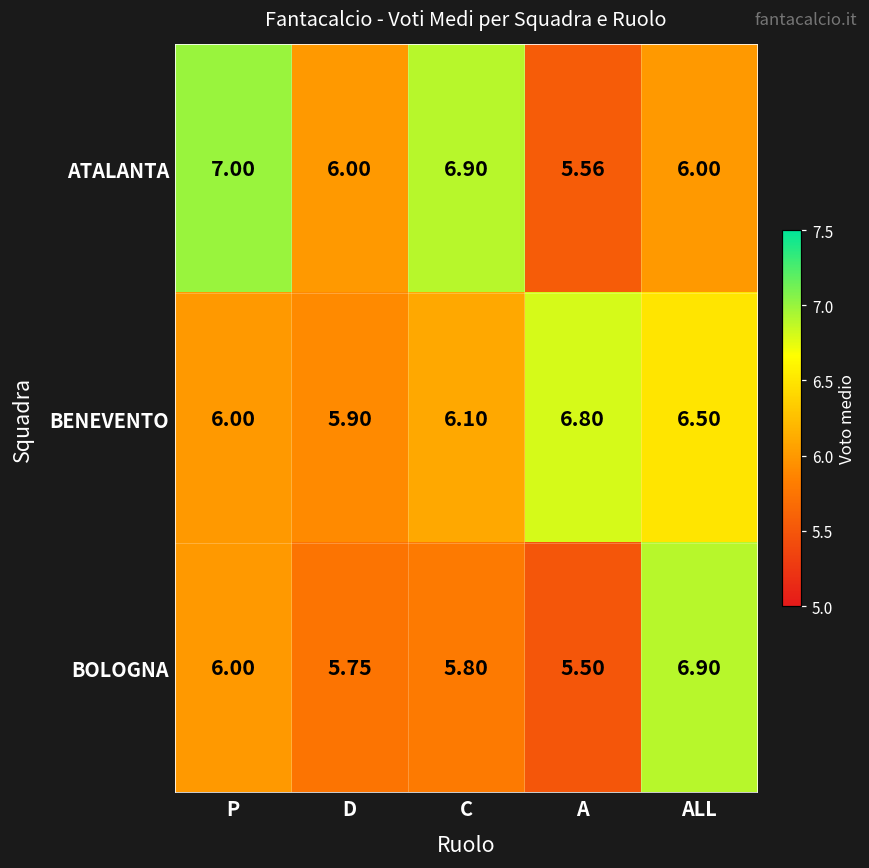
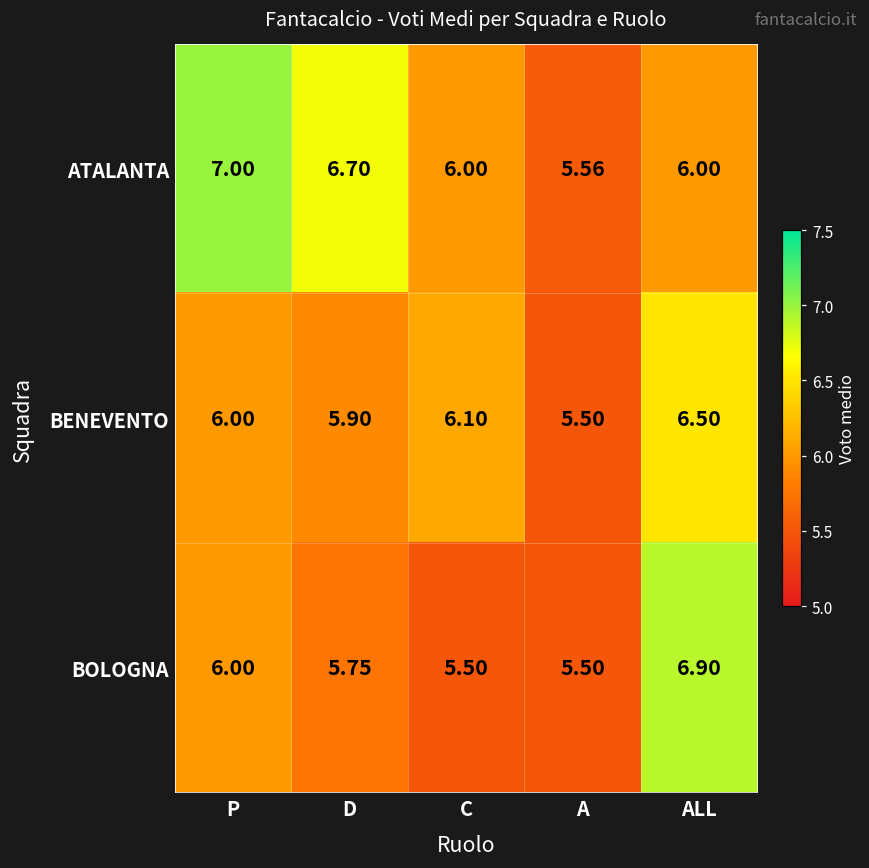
  {
    "ATALANTA": {
      "P": 7.00,
-     "D": 6.00,
-     "C": 6.90,
+     "D": 6.70,
+     "C": 6.00,
      "A": 5.56,
      "ALL": 6.00
    },
    "BENEVENTO": {
      "P": 6.00,
      "D": 5.90,
      "C": 6.10,
-     "A": 6.80,
+     "A": 5.50,
      "ALL": 6.50
    },
    "BOLOGNA": {
      "P": 6.00,
      "D": 5.75,
-     "C": 5.80,
+     "C": 5.50,
      "A": 5.50,
      "ALL": 6.90
    }
  }
